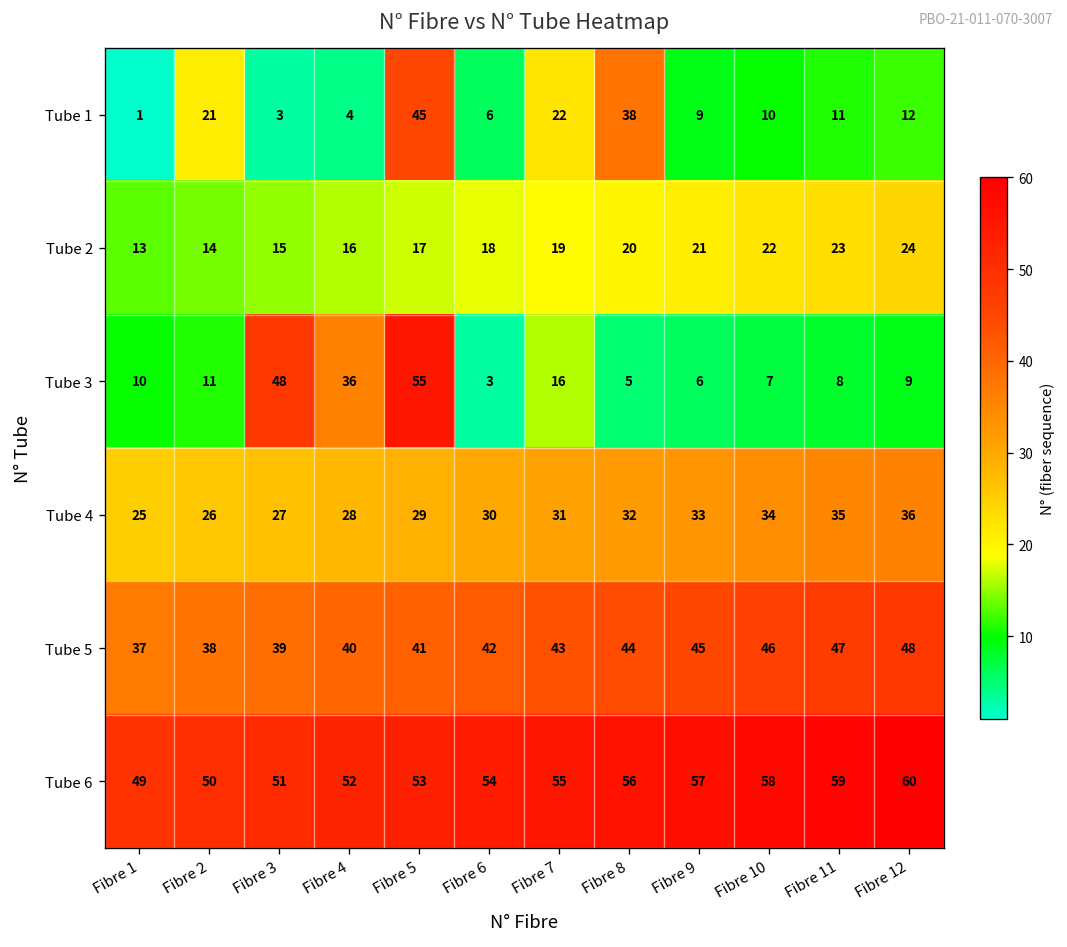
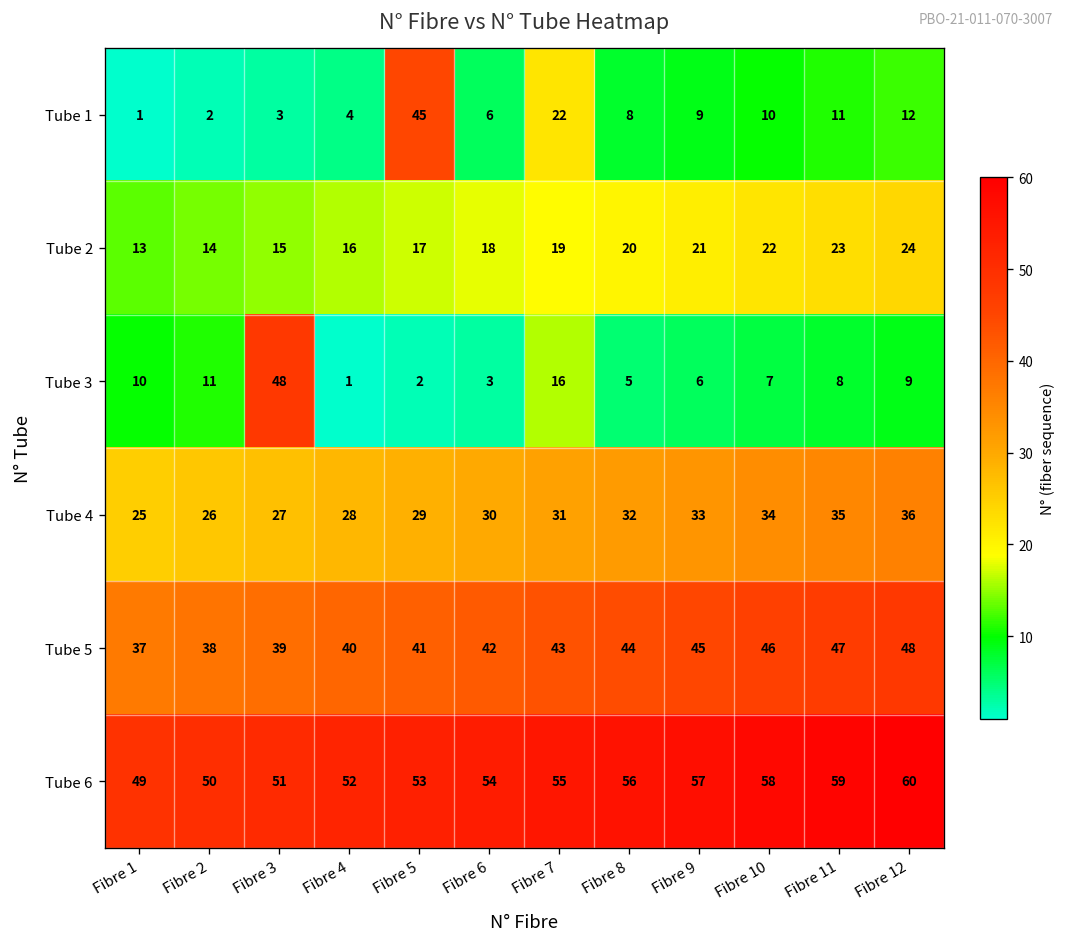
  {
    "Tube 1": {
      "Fibre 1": 1,
-     "Fibre 2": 21,
+     "Fibre 2": 2,
      "Fibre 3": 3,
      "Fibre 4": 4,
      "Fibre 5": 45,
      "Fibre 6": 6,
      "Fibre 7": 22,
-     "Fibre 8": 38,
+     "Fibre 8": 8,
      "Fibre 9": 9,
      "Fibre 10": 10,
      "Fibre 11": 11,
      "Fibre 12": 12
    },
    "Tube 2": {
      "Fibre 1": 13,
      "Fibre 2": 14,
      "Fibre 3": 15,
      "Fibre 4": 16,
      "Fibre 5": 17,
      "Fibre 6": 18,
      "Fibre 7": 19,
      "Fibre 8": 20,
      "Fibre 9": 21,
      "Fibre 10": 22,
      "Fibre 11": 23,
      "Fibre 12": 24
    },
    "Tube 3": {
      "Fibre 1": 10,
      "Fibre 2": 11,
      "Fibre 3": 48,
-     "Fibre 4": 36,
-     "Fibre 5": 55,
+     "Fibre 4": 1,
+     "Fibre 5": 2,
      "Fibre 6": 3,
      "Fibre 7": 16,
      "Fibre 8": 5,
      "Fibre 9": 6,
      "Fibre 10": 7,
      "Fibre 11": 8,
      "Fibre 12": 9
    },
    "Tube 4": {
      "Fibre 1": 25,
      "Fibre 2": 26,
      "Fibre 3": 27,
      "Fibre 4": 28,
      "Fibre 5": 29,
      "Fibre 6": 30,
      "Fibre 7": 31,
      "Fibre 8": 32,
      "Fibre 9": 33,
      "Fibre 10": 34,
      "Fibre 11": 35,
      "Fibre 12": 36
    },
    "Tube 5": {
      "Fibre 1": 37,
      "Fibre 2": 38,
      "Fibre 3": 39,
      "Fibre 4": 40,
      "Fibre 5": 41,
      "Fibre 6": 42,
      "Fibre 7": 43,
      "Fibre 8": 44,
      "Fibre 9": 45,
      "Fibre 10": 46,
      "Fibre 11": 47,
      "Fibre 12": 48
    },
    "Tube 6": {
      "Fibre 1": 49,
      "Fibre 2": 50,
      "Fibre 3": 51,
      "Fibre 4": 52,
      "Fibre 5": 53,
      "Fibre 6": 54,
      "Fibre 7": 55,
      "Fibre 8": 56,
      "Fibre 9": 57,
      "Fibre 10": 58,
      "Fibre 11": 59,
      "Fibre 12": 60
    }
  }
